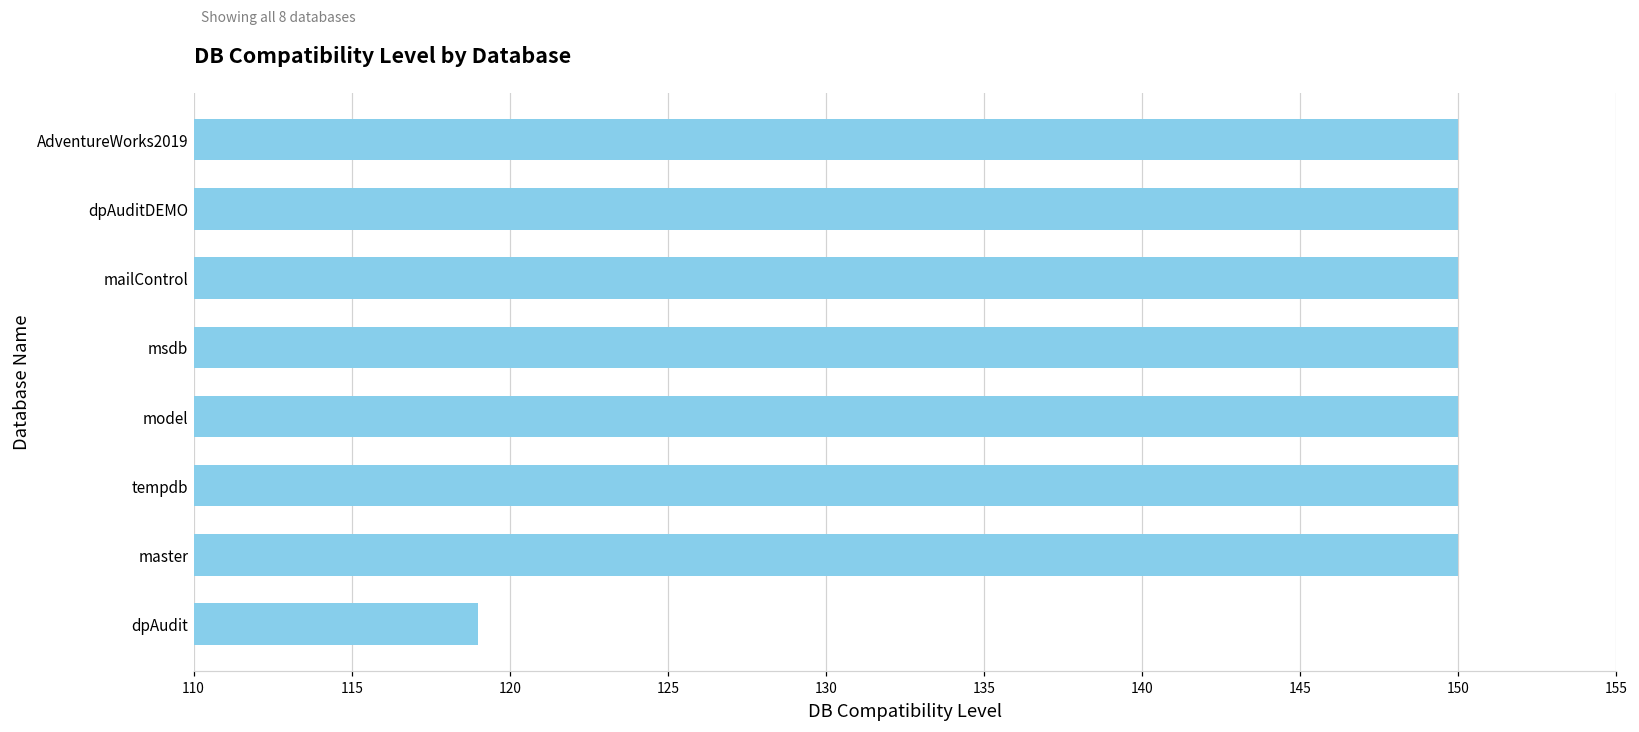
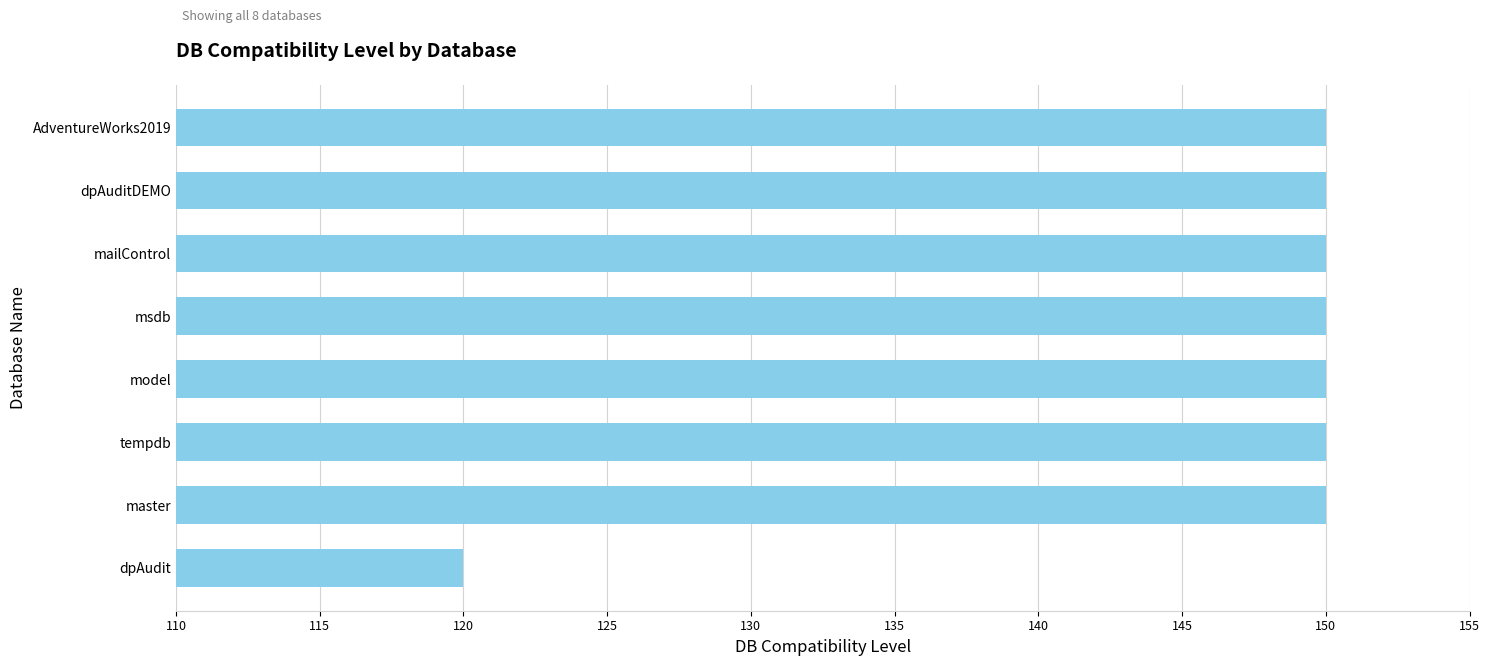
  {
    "AdventureWorks2019": 150,
    "dpAuditDEMO": 150,
    "mailControl": 150,
    "msdb": 150,
    "model": 150,
    "tempdb": 150,
    "master": 150,
-   "dpAudit": 119
+   "dpAudit": 120
  }
